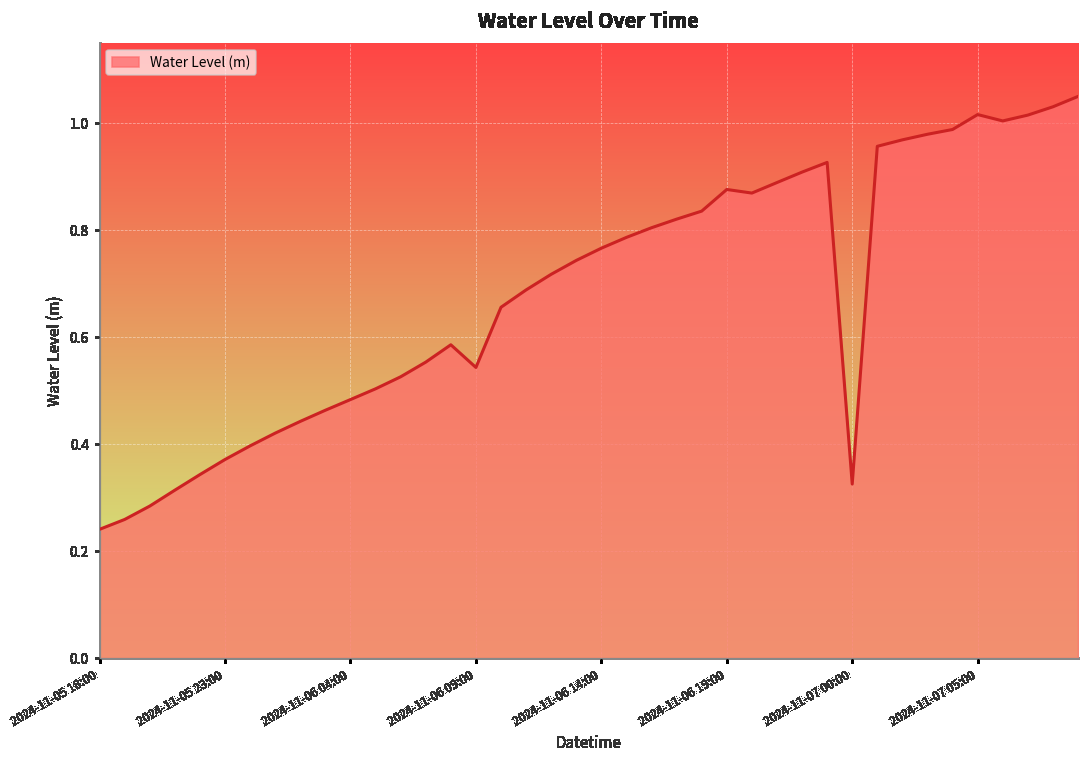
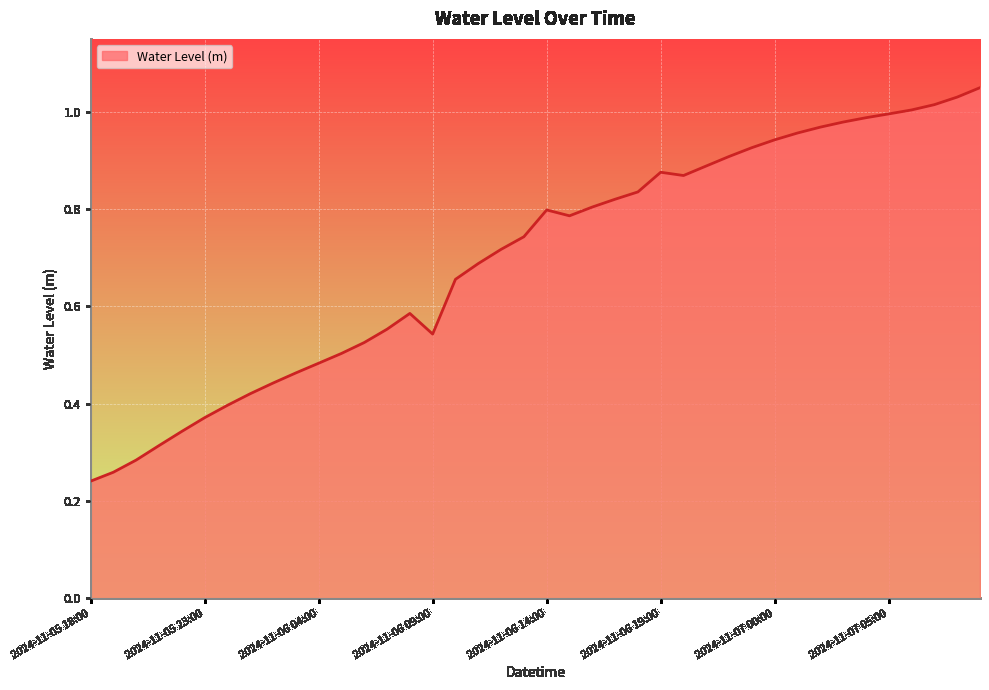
  {
    "2024-11-05 18:00": 0.24,
    "2024-11-05 23:00": 0.37,
    "2024-11-06 04:00": 0.48,
    "2024-11-06 09:00": 0.54,
-   "2024-11-06 14:00": 0.77,
+   "2024-11-06 14:00": 0.80,
    "2024-11-06 19:00": 0.88,
-   "2024-11-07 00:00": 0.33,
-   "2024-11-07 05:00": 1.02
+   "2024-11-07 00:00": 0.94,
+   "2024-11-07 05:00": 1.00
  }
